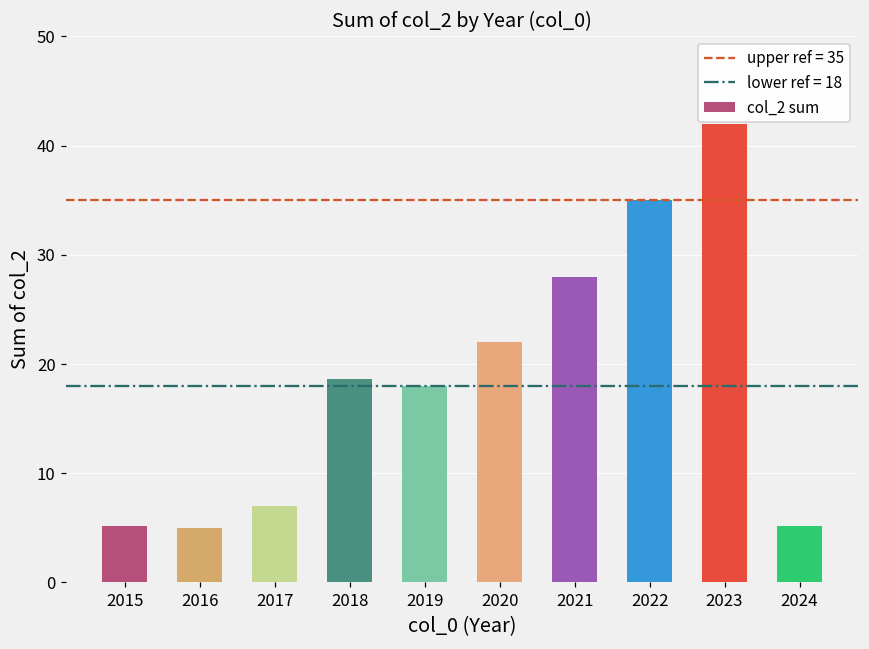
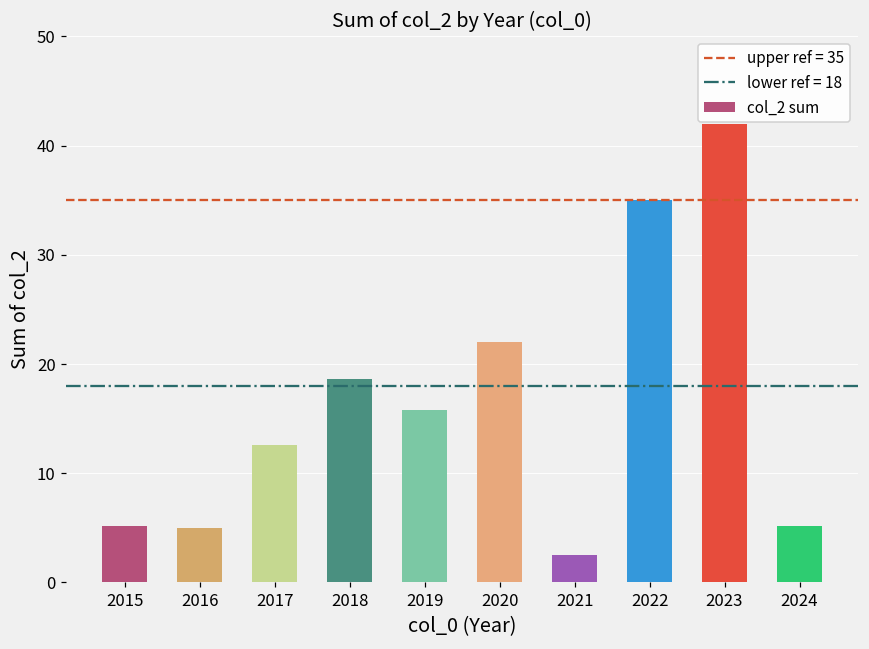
  {
    "2015": 5,
    "2016": 5,
-   "2017": 7,
+   "2017": 13,
    "2018": 19,
-   "2019": 18,
+   "2019": 16,
    "2020": 22,
-   "2021": 28,
+   "2021": 3,
    "2022": 35,
    "2023": 42,
    "2024": 5
  }
